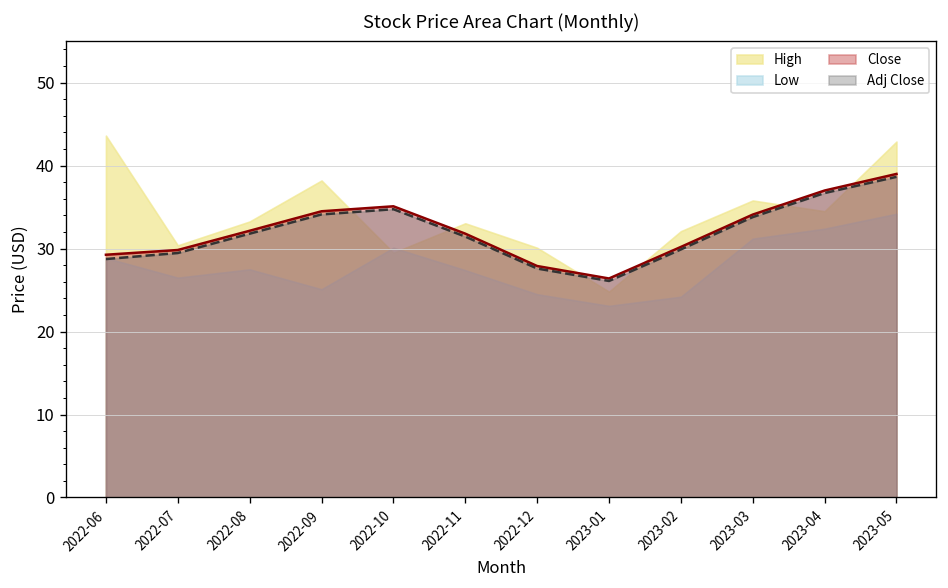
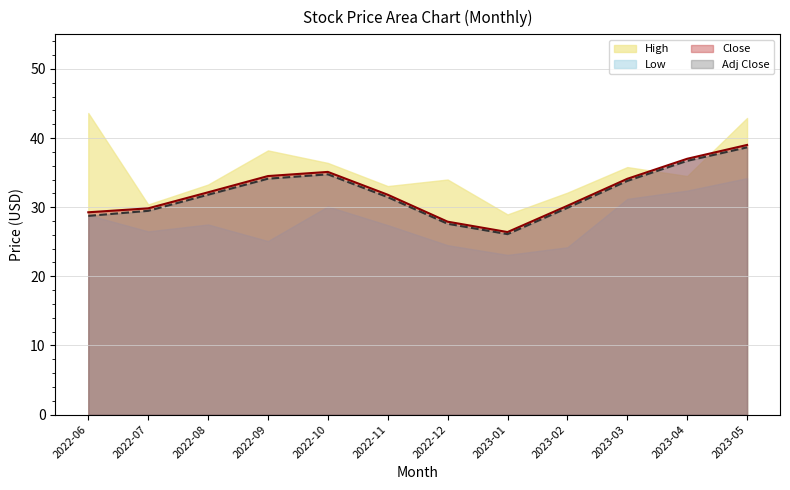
  {
    "High": {
      "2022-06": 44,
      "2022-07": 30,
      "2022-08": 33,
      "2022-09": 38,
-     "2022-10": 30,
+     "2022-10": 36,
      "2022-11": 33,
-     "2022-12": 30,
-     "2023-01": 25,
+     "2022-12": 34,
+     "2023-01": 29,
      "2023-02": 32,
      "2023-03": 36,
      "2023-04": 35,
      "2023-05": 43
    },
    "Low": {
      "2022-07": 27,
      "2022-08": 28,
      "2022-09": 25,
      "2022-10": 30,
      "2022-11": 27,
      "2022-12": 25,
      "2023-01": 23,
      "2023-02": 24,
      "2023-03": 31,
      "2023-04": 32,
      "2023-05": 34
    },
    "Close": {
      "2022-06": 29,
      "2022-09": 35
    },
    "Adj Close": {
      "2022-09": 34
    }
  }
